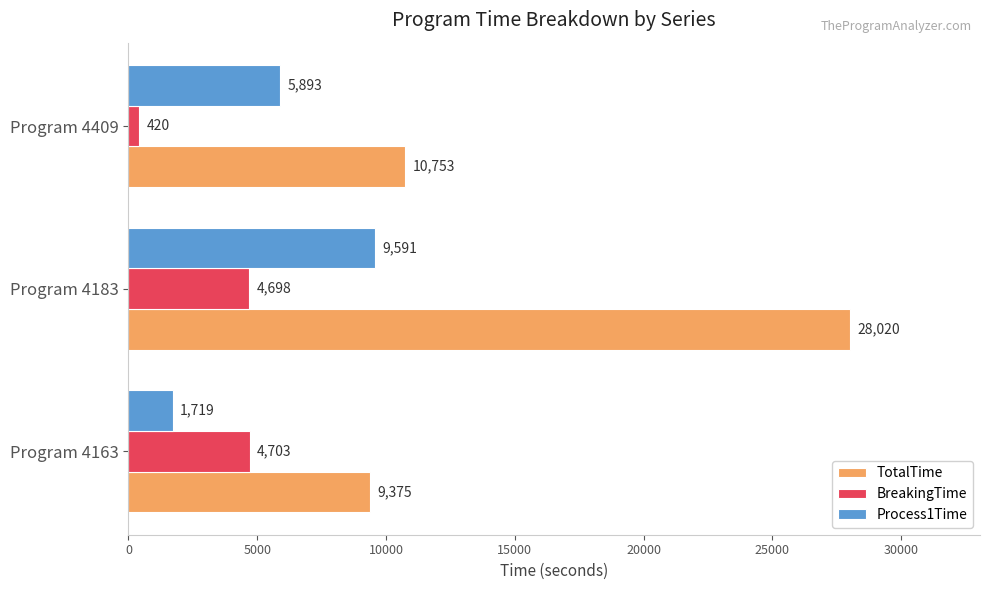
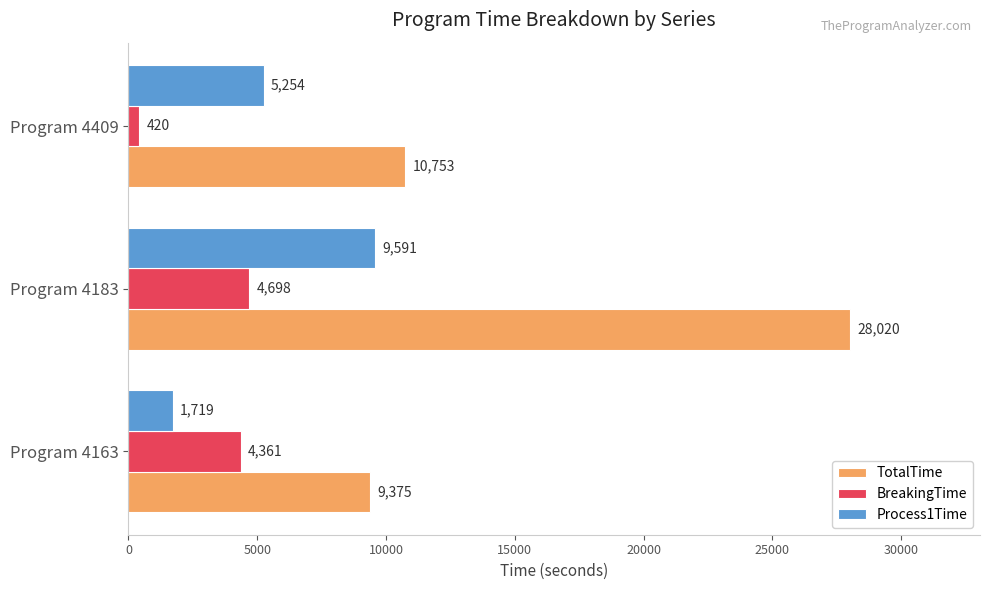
  {
    "TotalTime": {
      "Program 4409": "10,753",
      "Program 4183": "28,020",
      "Program 4163": "9,375"
    },
    "BreakingTime": {
      "Program 4409": "420",
      "Program 4183": "4,698",
-     "Program 4163": "4,703"
+     "Program 4163": "4,361"
    },
    "Process1Time": {
-     "Program 4409": "5,893",
+     "Program 4409": "5,254",
      "Program 4183": "9,591",
      "Program 4163": "1,719"
    }
  }
